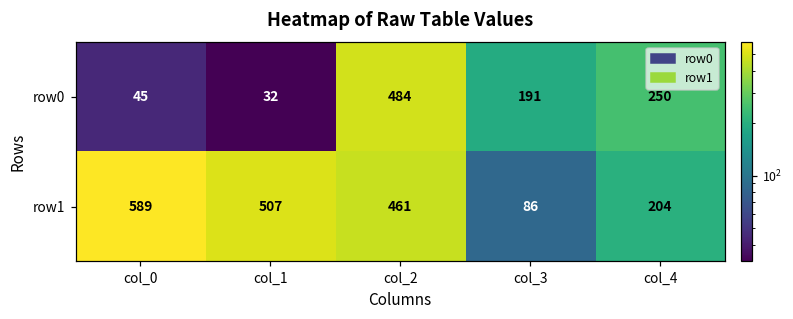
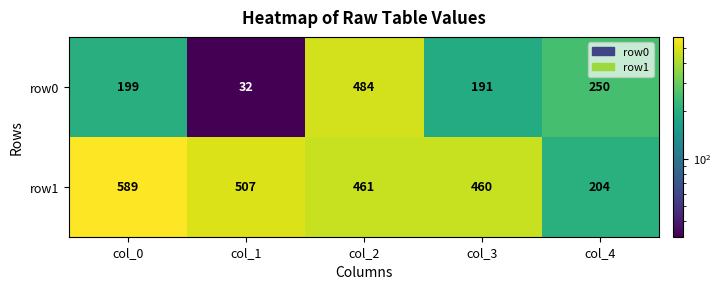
  {
    "row0": {
-     "col_0": 45,
+     "col_0": 199,
      "col_1": 32,
      "col_2": 484,
      "col_3": 191,
      "col_4": 250
    },
    "row1": {
      "col_0": 589,
      "col_1": 507,
      "col_2": 461,
-     "col_3": 86,
+     "col_3": 460,
      "col_4": 204
    }
  }
